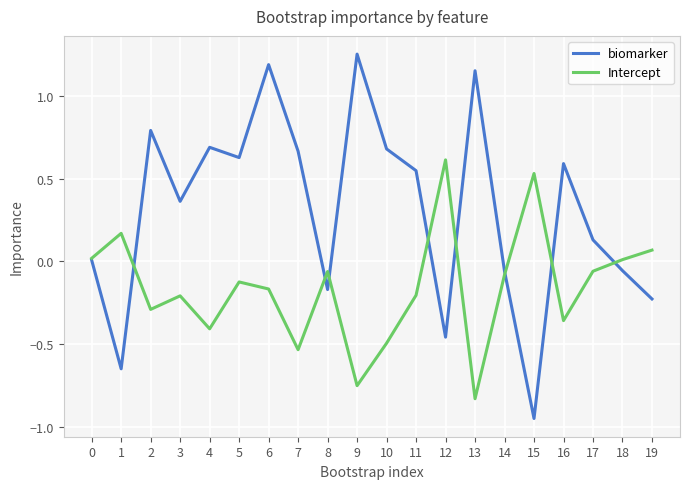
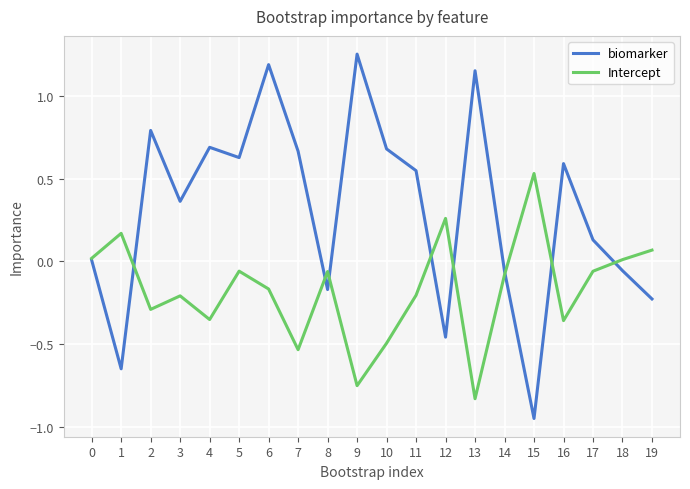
  {
    "biomarker": {
      "1": -0.65,
      "2": 0.79,
      "3": 0.36,
      "4": 0.69,
      "5": 0.63,
      "6": 1.19,
      "7": 0.67,
      "8": -0.17,
      "9": 1.25,
      "10": 0.68,
      "11": 0.55,
      "12": -0.46,
      "13": 1.15,
      "14": -0.06,
      "15": -0.95,
      "16": 0.59,
      "17": 0.13,
      "18": -0.06,
      "19": -0.23
    },
    "Intercept": {
      "1": 0.17,
      "2": -0.29,
      "3": -0.21,
-     "4": -0.41,
-     "5": -0.12,
+     "4": -0.35,
+     "5": -0.06,
      "6": -0.17,
      "7": -0.53,
      "8": -0.06,
      "9": -0.75,
      "10": -0.49,
      "11": -0.20,
-     "12": 0.61,
+     "12": 0.26,
      "13": -0.83,
      "14": -0.08,
      "15": 0.53,
      "16": -0.36,
      "17": -0.06,
      "18": 0.01,
      "19": 0.07
    }
  }
